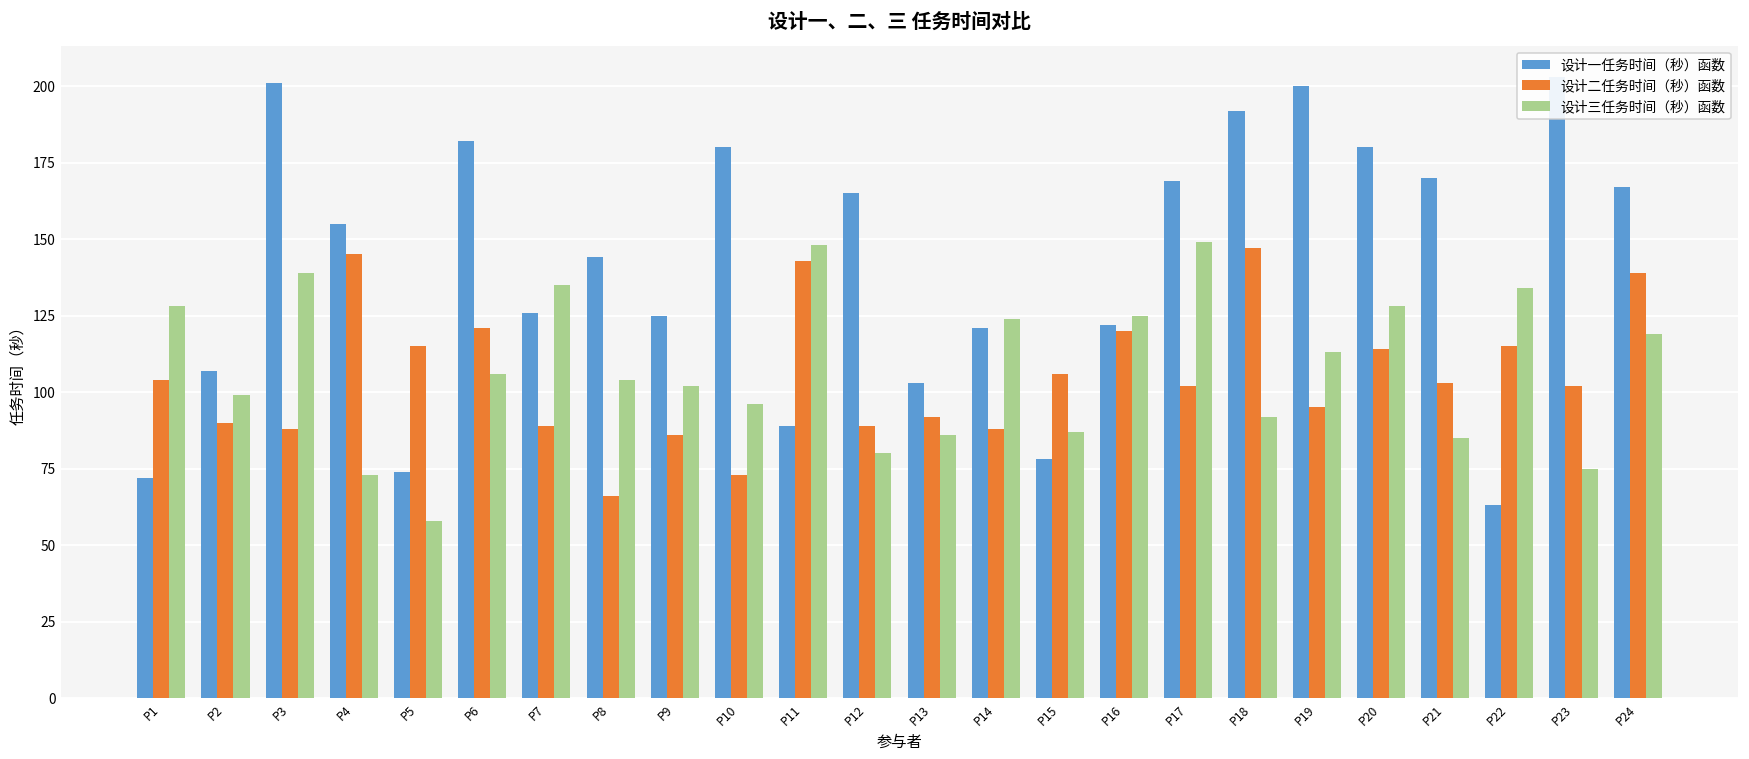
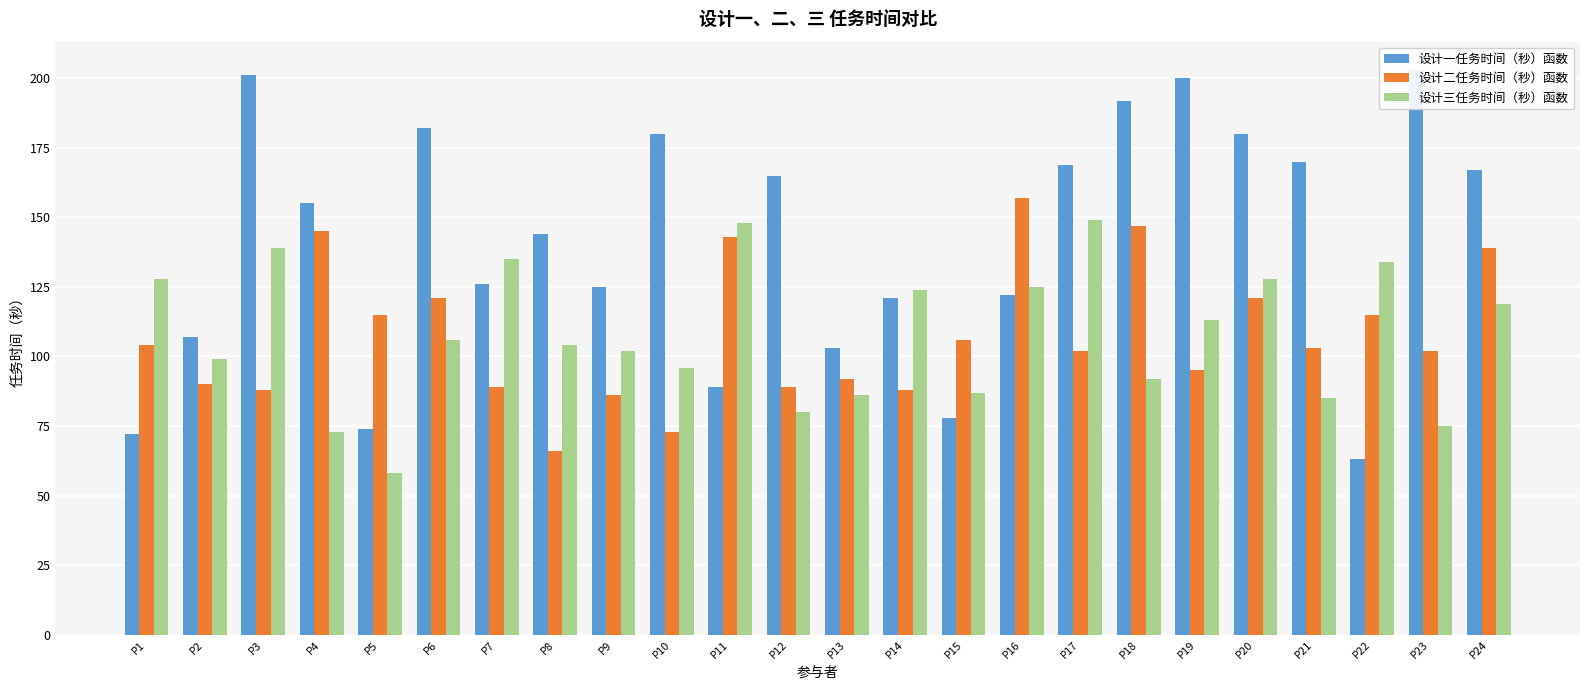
  {
    "设计一任务时间（秒）函数": {
      "P1": 72,
      "P2": 107,
      "P3": 201,
      "P4": 155,
      "P5": 74,
      "P6": 182,
      "P7": 126,
      "P8": 144,
      "P9": 125,
      "P10": 180,
      "P11": 89,
      "P12": 165,
      "P13": 103,
      "P14": 121,
      "P15": 78,
      "P16": 122,
      "P17": 169,
      "P18": 192,
      "P19": 200,
      "P20": 180,
      "P21": 170,
      "P22": 63,
      "P24": 167
    },
    "设计二任务时间（秒）函数": {
      "P1": 104,
      "P2": 90,
      "P3": 88,
      "P4": 145,
      "P5": 115,
      "P6": 121,
      "P7": 89,
      "P8": 66,
      "P9": 86,
      "P10": 73,
      "P11": 143,
      "P12": 89,
      "P13": 92,
      "P14": 88,
      "P15": 106,
-     "P16": 120,
+     "P16": 157,
      "P17": 102,
      "P18": 147,
      "P19": 95,
-     "P20": 114,
+     "P20": 121,
      "P21": 103,
      "P22": 115,
      "P23": 102,
      "P24": 139
    },
    "设计三任务时间（秒）函数": {
      "P1": 128,
      "P2": 99,
      "P3": 139,
      "P4": 73,
      "P5": 58,
      "P6": 106,
      "P7": 135,
      "P8": 104,
      "P9": 102,
      "P10": 96,
      "P11": 148,
      "P12": 80,
      "P13": 86,
      "P14": 124,
      "P15": 87,
      "P16": 125,
      "P17": 149,
      "P18": 92,
      "P19": 113,
      "P20": 128,
      "P21": 85,
      "P22": 134,
      "P23": 75,
      "P24": 119
    }
  }
